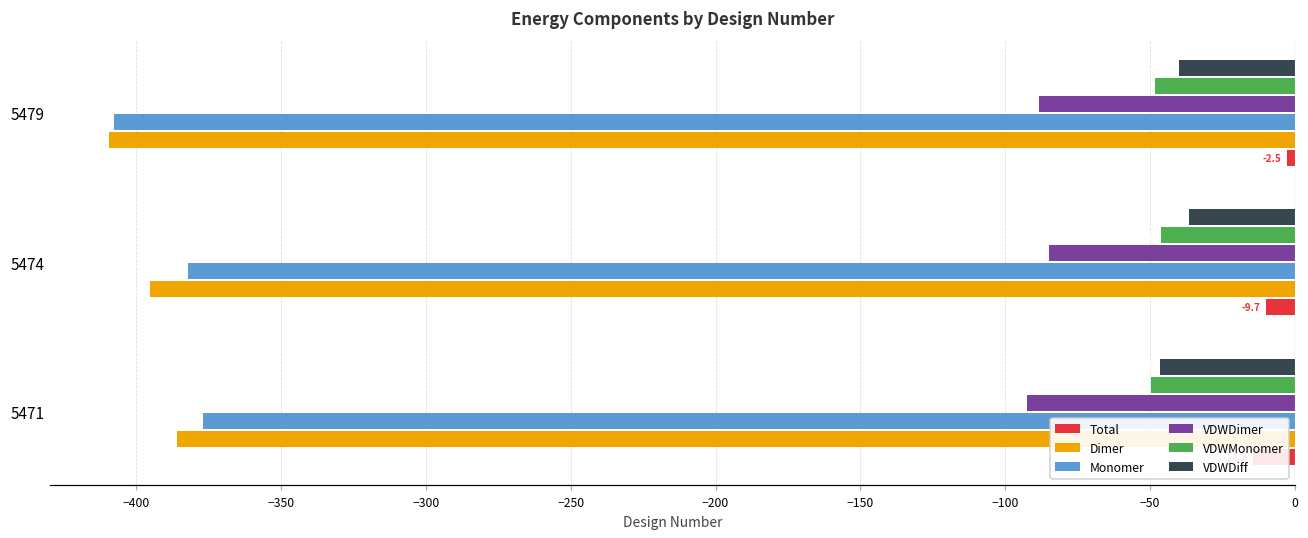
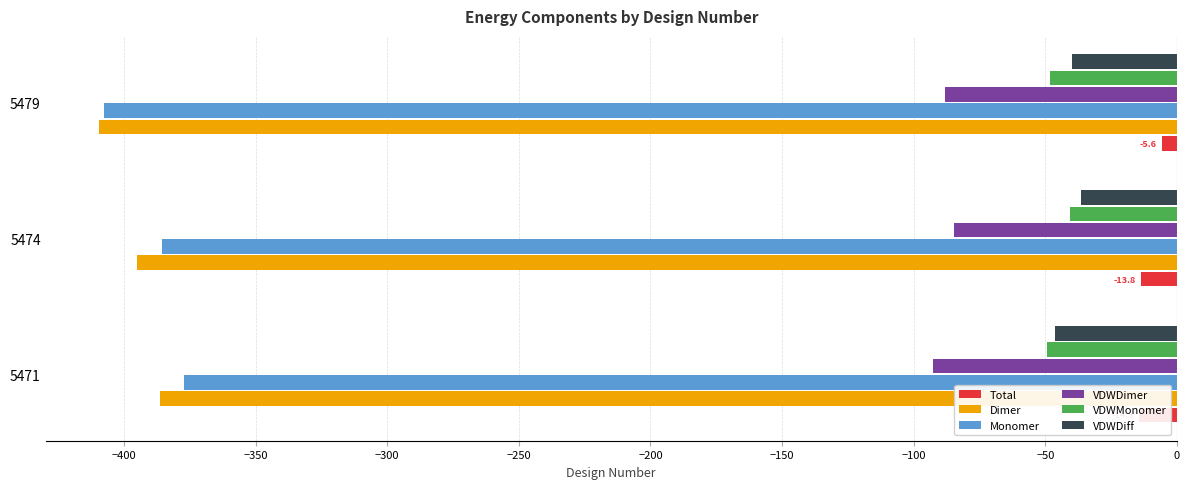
  {
    "Total": {
-     "5479": -2.5,
-     "5474": -9.7
+     "5479": -5.6,
+     "5474": -13.8
    },
    "Dimer": {
      "5479": -409,
      "5474": -395,
      "5471": -386
    },
    "Monomer": {
      "5479": -408,
-     "5474": -382,
+     "5474": -385,
      "5471": -377
    },
    "VDWDimer": {
      "5479": -88,
      "5474": -85,
      "5471": -93
    },
    "VDWMonomer": {
      "5479": -48,
-     "5474": -46,
+     "5474": -41,
      "5471": -49
    },
    "VDWDiff": {
      "5479": -40,
      "5474": -36,
      "5471": -46
    }
  }
